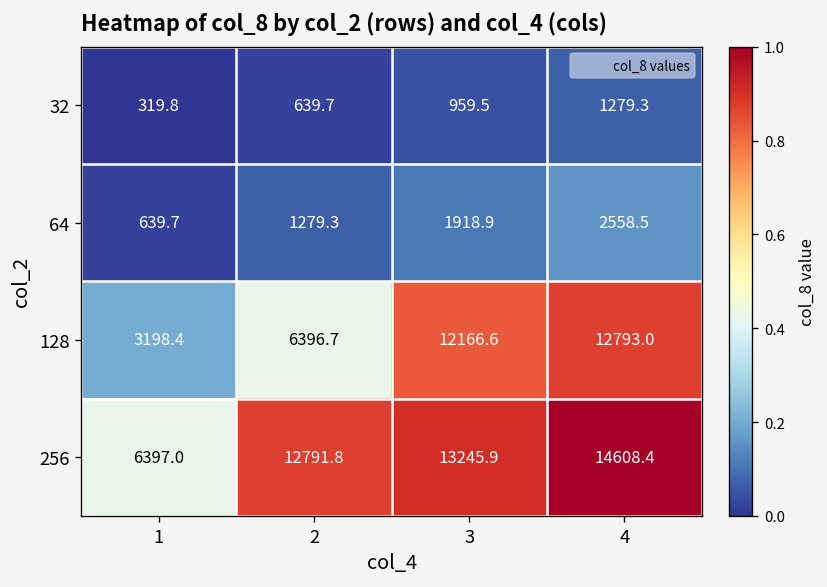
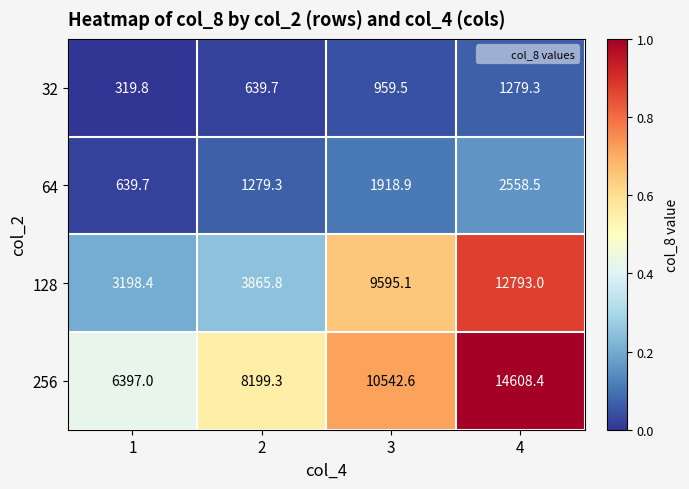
  {
    "32": {
      "1": 319.8,
      "2": 639.7,
      "3": 959.5,
      "4": 1279.3
    },
    "64": {
      "1": 639.7,
      "2": 1279.3,
      "3": 1918.9,
      "4": 2558.5
    },
    "128": {
      "1": 3198.4,
-     "2": 6396.7,
-     "3": 12166.6,
+     "2": 3865.8,
+     "3": 9595.1,
      "4": 12793.0
    },
    "256": {
      "1": 6397.0,
-     "2": 12791.8,
-     "3": 13245.9,
+     "2": 8199.3,
+     "3": 10542.6,
      "4": 14608.4
    }
  }
